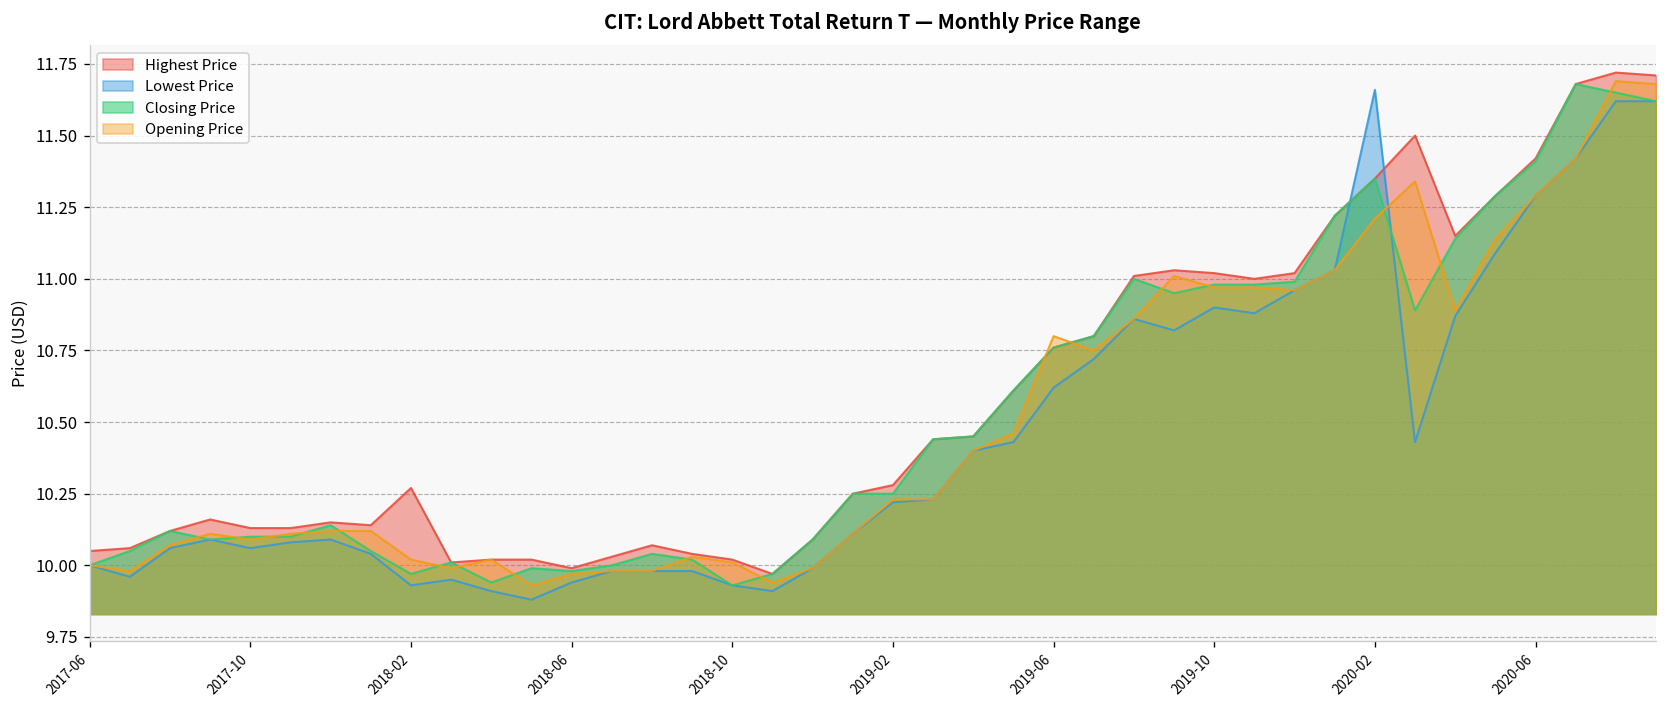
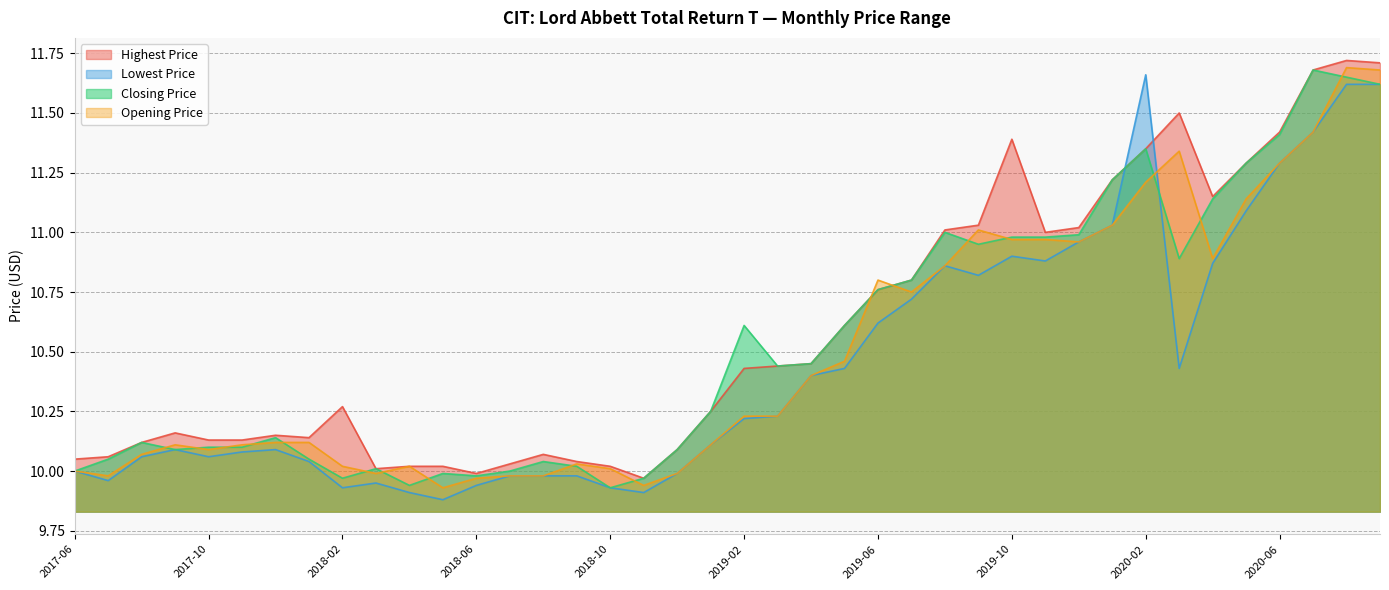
  {
    "Highest Price": {
      "2017-06": 10.05,
      "2017-10": 10.13,
      "2018-02": 10.27,
-     "2019-02": 10.28,
-     "2019-10": 11.02
+     "2019-02": 10.43,
+     "2019-10": 11.39
    },
    "Lowest Price": {
      "2017-10": 10.06,
      "2018-02": 9.93,
      "2018-06": 9.94,
      "2019-06": 10.62,
      "2019-10": 10.90,
      "2020-02": 11.66
    },
    "Closing Price": {
      "2018-02": 9.97,
-     "2019-02": 10.25
+     "2019-02": 10.61
    },
    "Opening Price": {
      "2018-02": 10.02,
      "2019-06": 10.80,
      "2020-02": 11.21
    }
  }
